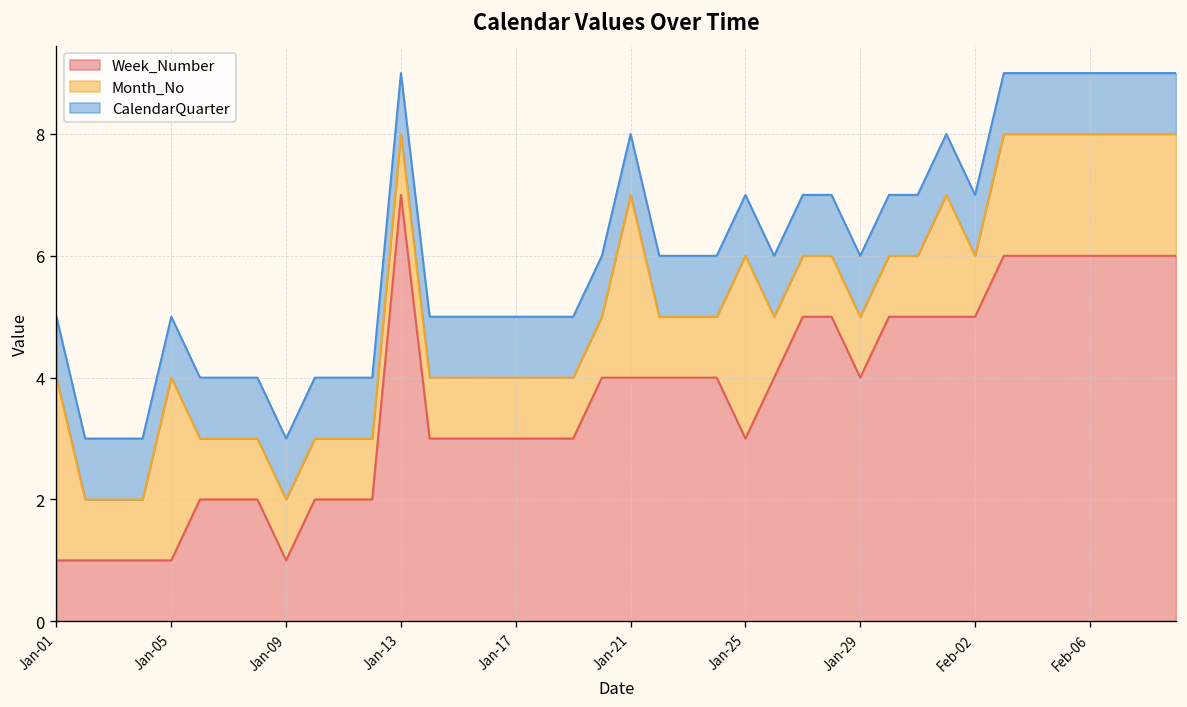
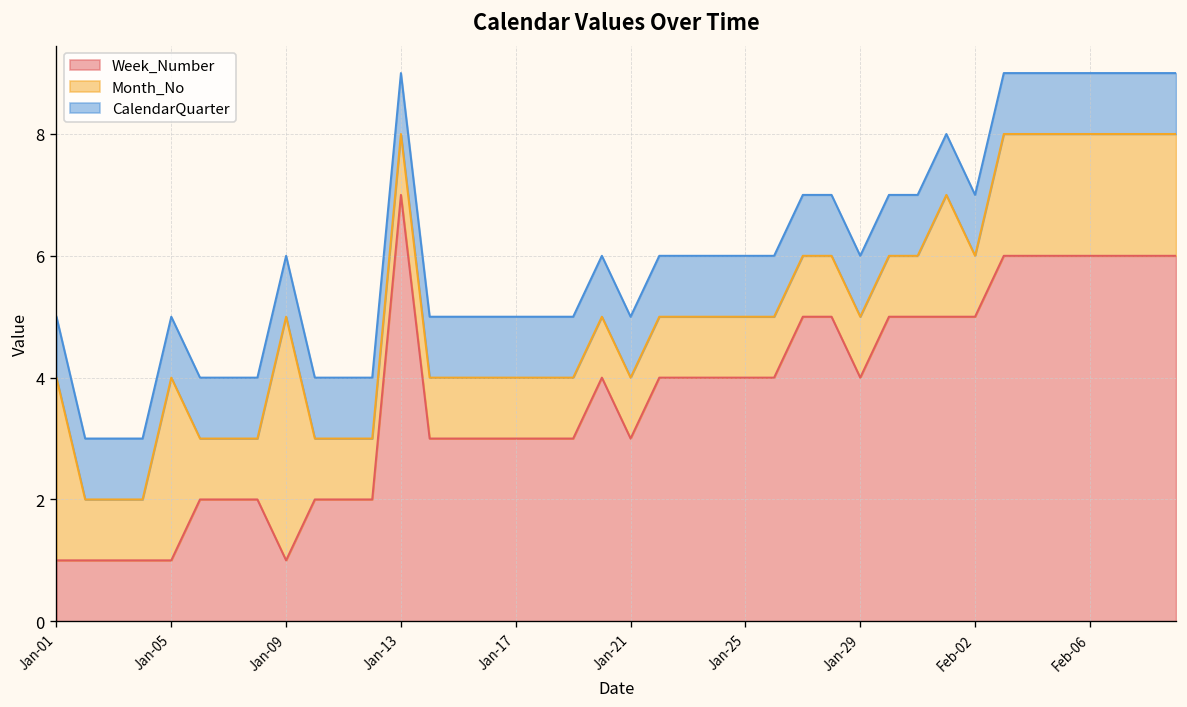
  {
    "Week_Number": {
      "Jan-01": 1,
      "Jan-05": 1,
      "Jan-09": 1,
      "Jan-13": 7,
      "Jan-17": 3,
-     "Jan-21": 4,
-     "Jan-25": 3,
+     "Jan-21": 3,
+     "Jan-25": 4,
      "Jan-29": 4,
      "Feb-02": 5,
      "Feb-06": 6
    },
    "Month_No": {
      "Jan-01": 3,
      "Jan-05": 3,
-     "Jan-09": 1,
+     "Jan-09": 4,
      "Jan-13": 1,
      "Jan-17": 1,
-     "Jan-21": 3,
-     "Jan-25": 3,
+     "Jan-21": 1,
+     "Jan-25": 1,
      "Jan-29": 1,
      "Feb-02": 1,
      "Feb-06": 2
    },
    "CalendarQuarter": {
      "Jan-01": 1,
      "Jan-05": 1,
      "Jan-09": 1,
      "Jan-13": 1,
      "Jan-17": 1,
      "Jan-21": 1,
      "Jan-25": 1,
      "Jan-29": 1,
      "Feb-02": 1,
      "Feb-06": 1
    }
  }
